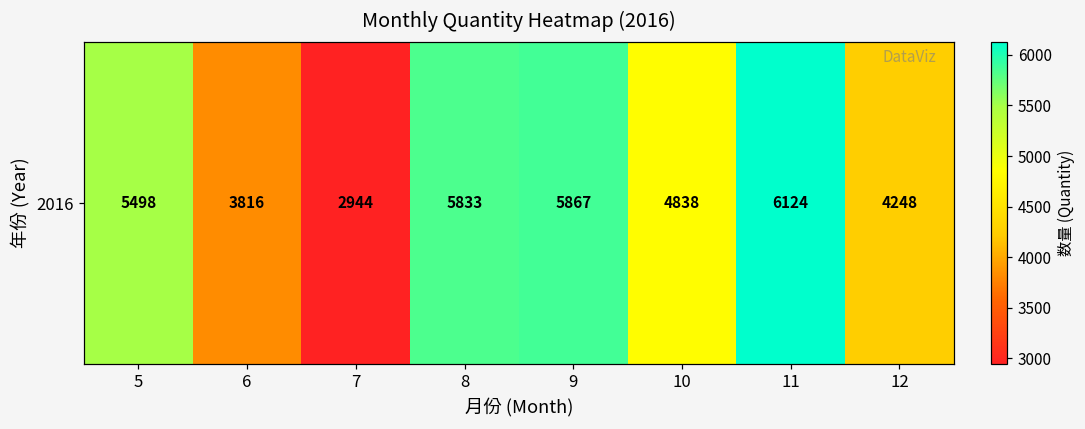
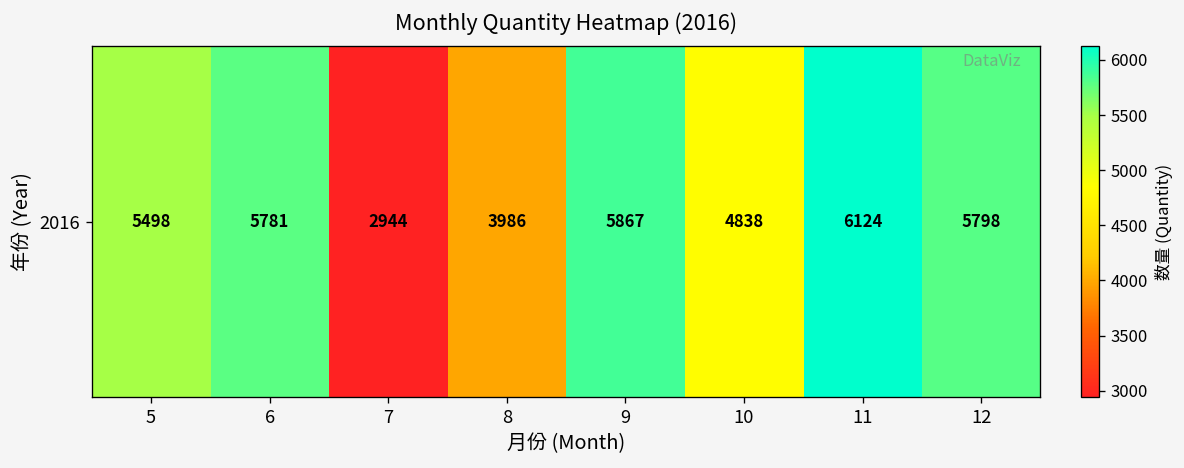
  {
    "2016": {
      "5": 5498,
-     "6": 3816,
+     "6": 5781,
      "7": 2944,
-     "8": 5833,
+     "8": 3986,
      "9": 5867,
      "10": 4838,
      "11": 6124,
-     "12": 4248
+     "12": 5798
    }
  }
